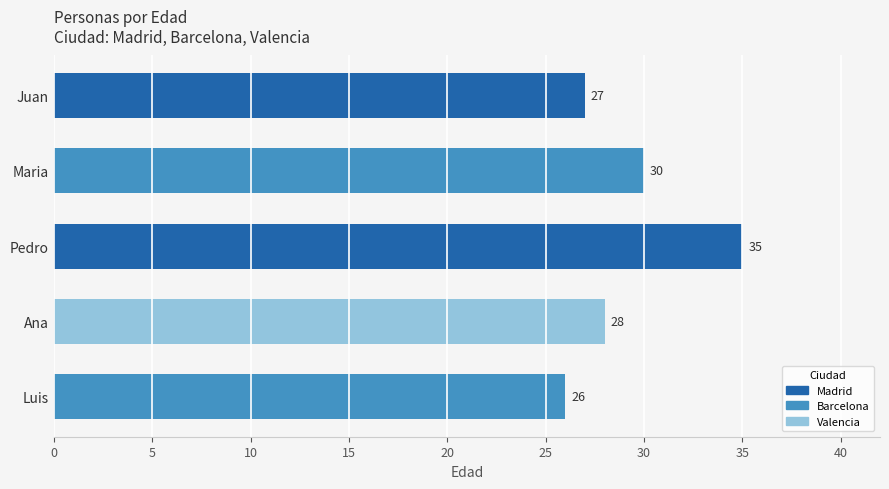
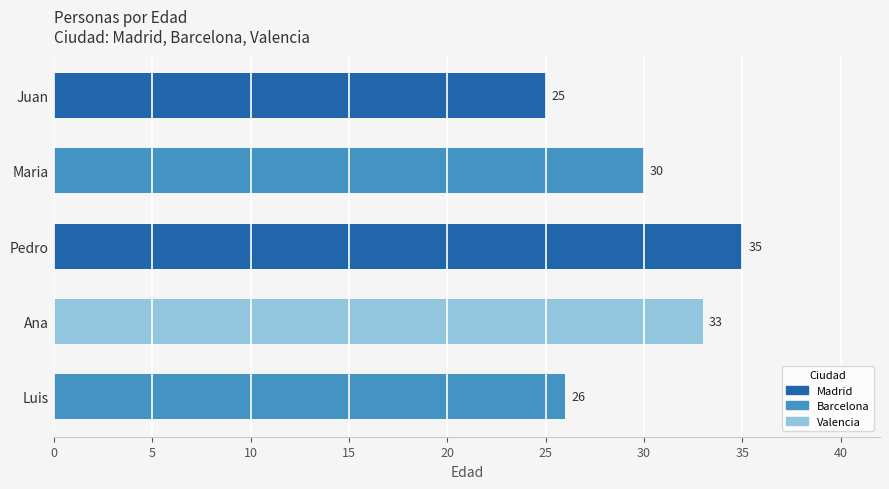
  {
-   "Juan": 27,
+   "Juan": 25,
    "Maria": 30,
    "Pedro": 35,
-   "Ana": 28,
+   "Ana": 33,
    "Luis": 26
  }
